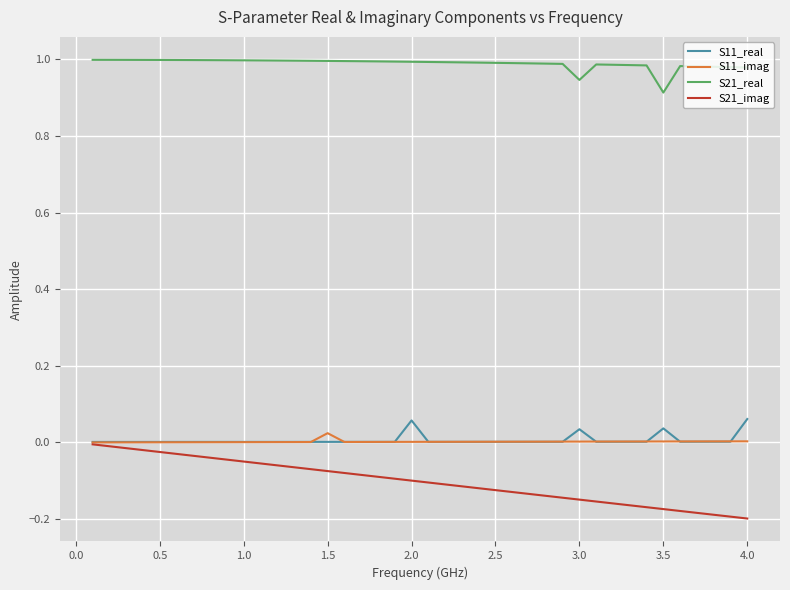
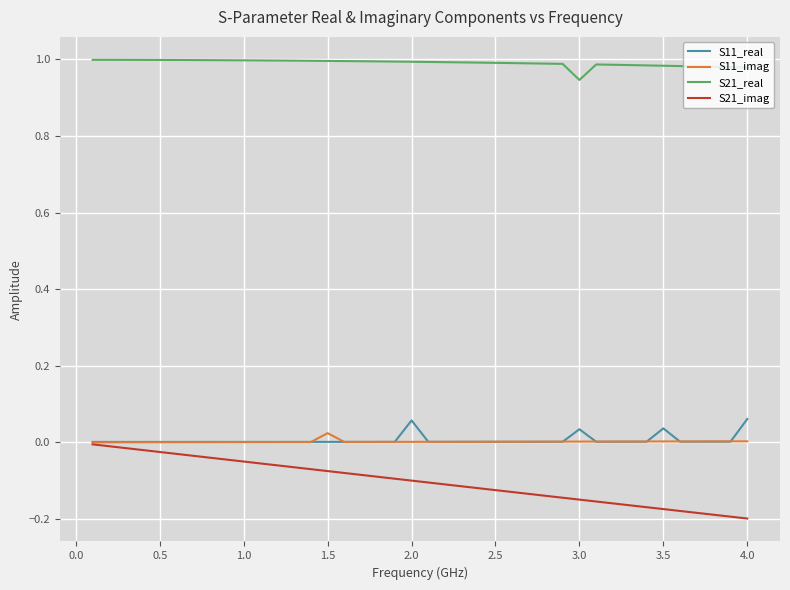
  {
    "S11_real": {
      "1.5": 0.00,
      "2.0": 0.06,
      "3.0": 0.03,
      "3.5": 0.04,
      "4.0": 0.06
    },
    "S11_imag": {
      "1.5": 0.02,
      "2.0": 0.00,
      "3.0": 0.00,
      "3.5": 0.00,
      "4.0": 0.00
    },
    "S21_real": {
      "0.5": 1.00,
      "1.0": 1.00,
      "1.5": 1.00,
      "2.0": 0.99,
      "2.5": 0.99,
      "3.0": 0.95,
-     "3.5": 0.91
+     "3.5": 0.98
    },
    "S21_imag": {
      "0.5": -0.02,
      "1.0": -0.05,
      "1.5": -0.07,
      "2.0": -0.10,
      "2.5": -0.12,
      "3.0": -0.15,
      "3.5": -0.17,
      "4.0": -0.20
    }
  }
